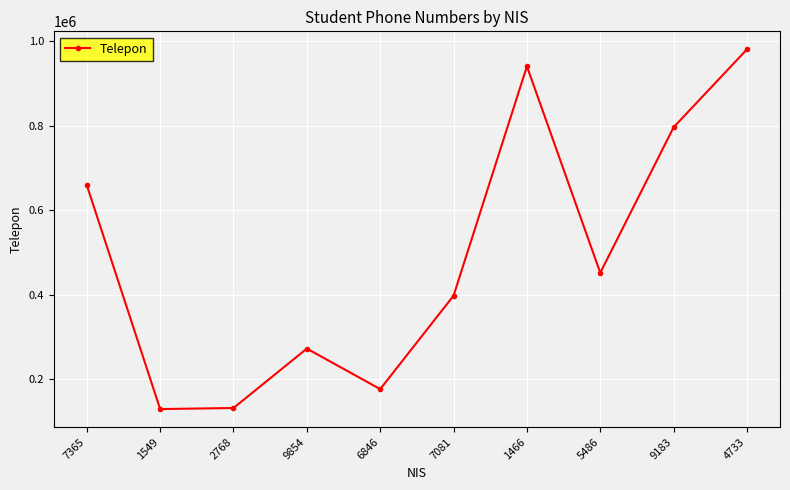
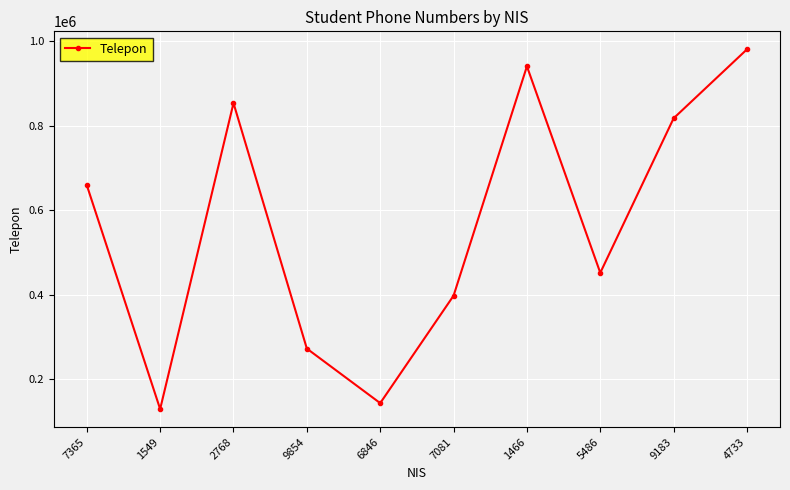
  {
    "7365": 660000,
    "1549": 130000,
-   "2768": 130000,
+   "2768": 850000,
    "9854": 270000,
-   "6846": 180000,
+   "6846": 140000,
    "7081": 400000,
    "1466": 940000,
    "5486": 450000,
-   "9183": 800000,
+   "9183": 820000,
    "4733": 980000
  }
